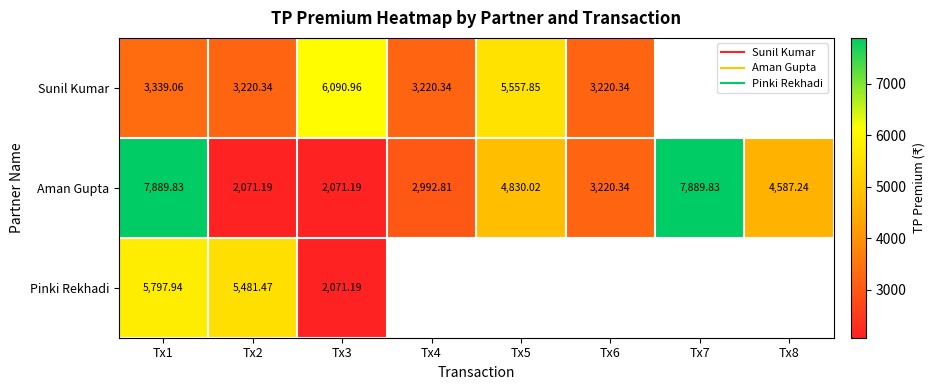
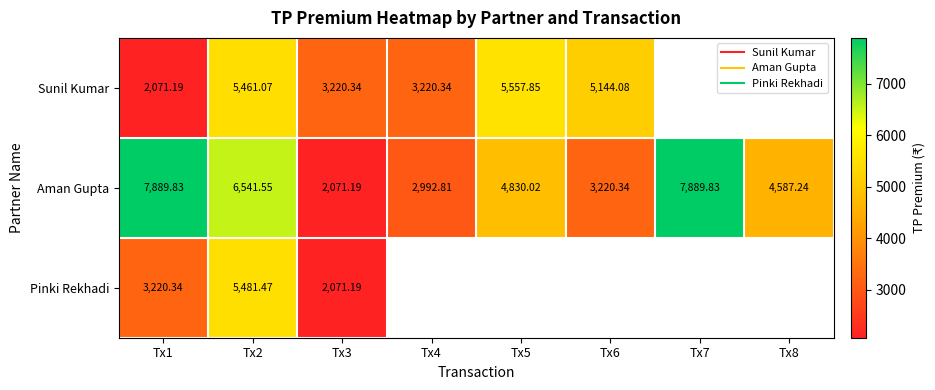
  {
    "Sunil Kumar": {
-     "Tx1": "3,339.06",
-     "Tx2": "3,220.34",
-     "Tx3": "6,090.96",
+     "Tx1": "2,071.19",
+     "Tx2": "5,461.07",
+     "Tx3": "3,220.34",
      "Tx4": "3,220.34",
      "Tx5": "5,557.85",
-     "Tx6": "3,220.34"
+     "Tx6": "5,144.08"
    },
    "Aman Gupta": {
      "Tx1": "7,889.83",
-     "Tx2": "2,071.19",
+     "Tx2": "6,541.55",
      "Tx3": "2,071.19",
      "Tx4": "2,992.81",
      "Tx5": "4,830.02",
      "Tx6": "3,220.34",
      "Tx7": "7,889.83",
      "Tx8": "4,587.24"
    },
    "Pinki Rekhadi": {
-     "Tx1": "5,797.94",
+     "Tx1": "3,220.34",
      "Tx2": "5,481.47",
      "Tx3": "2,071.19"
    }
  }
